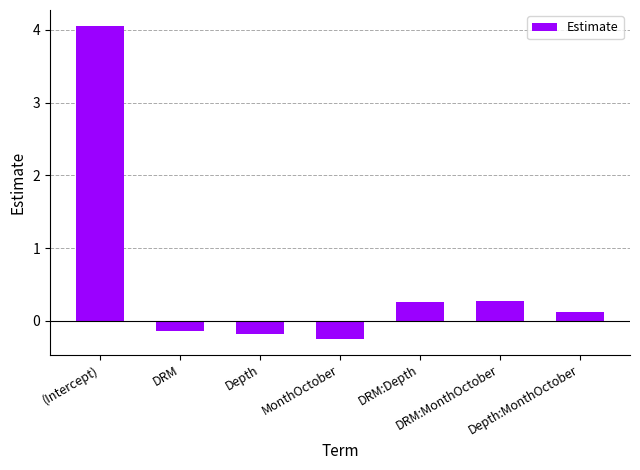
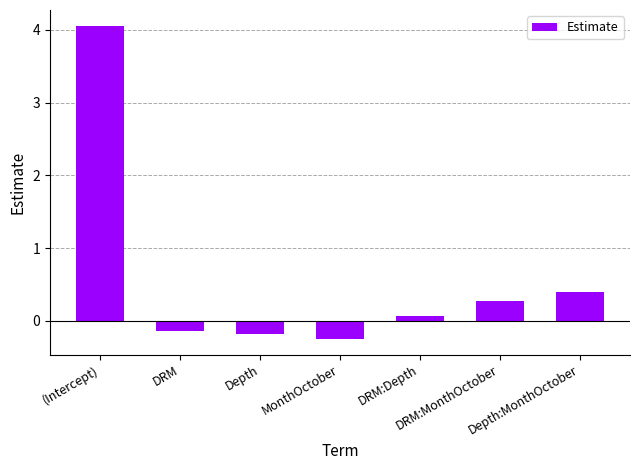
  {
    "(Intercept)": 4.1,
    "DRM": -0.1,
    "Depth": -0.2,
    "MonthOctober": -0.2,
-   "DRM:Depth": 0.3,
+   "DRM:Depth": 0.1,
    "DRM:MonthOctober": 0.3,
-   "Depth:MonthOctober": 0.1
+   "Depth:MonthOctober": 0.4
  }
